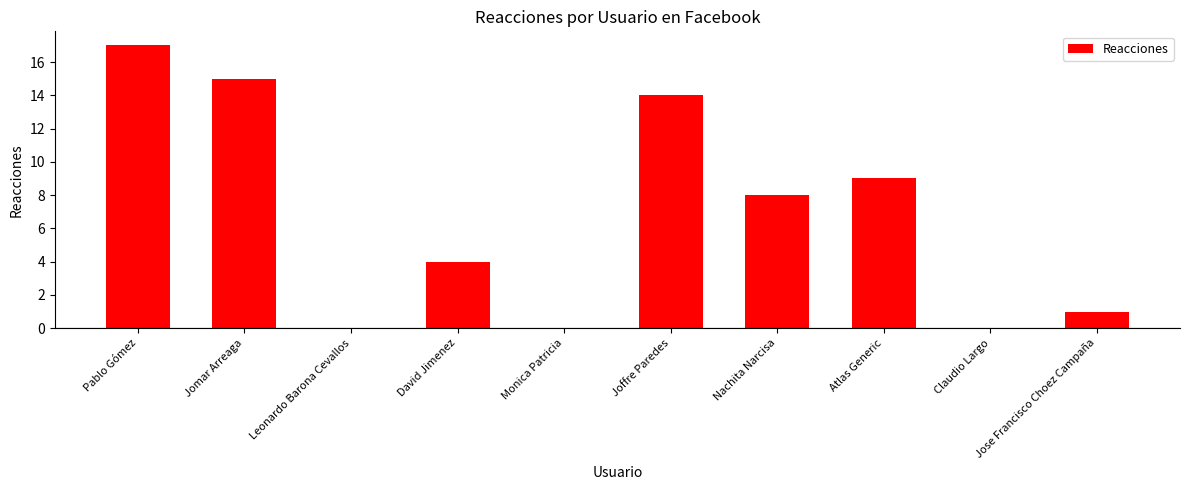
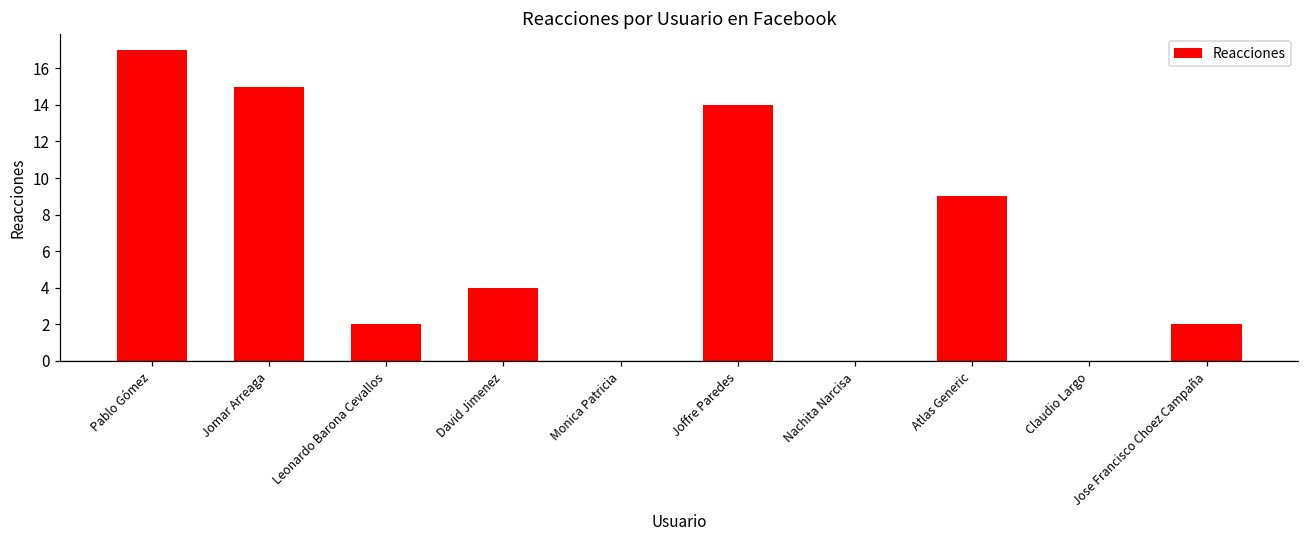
  {
    "Pablo Gómez": 17,
    "Jomar Arreaga": 15,
-   "Leonardo Barona Cevallos": 0,
+   "Leonardo Barona Cevallos": 2,
    "David Jimenez": 4,
    "Monica Patricia": 0,
    "Joffre Paredes": 14,
-   "Nachita Narcisa": 8,
+   "Nachita Narcisa": 0,
    "Atlas Generic": 9,
    "Claudio Largo": 0,
-   "Jose Francisco Choez Campaña": 1
+   "Jose Francisco Choez Campaña": 2
  }
